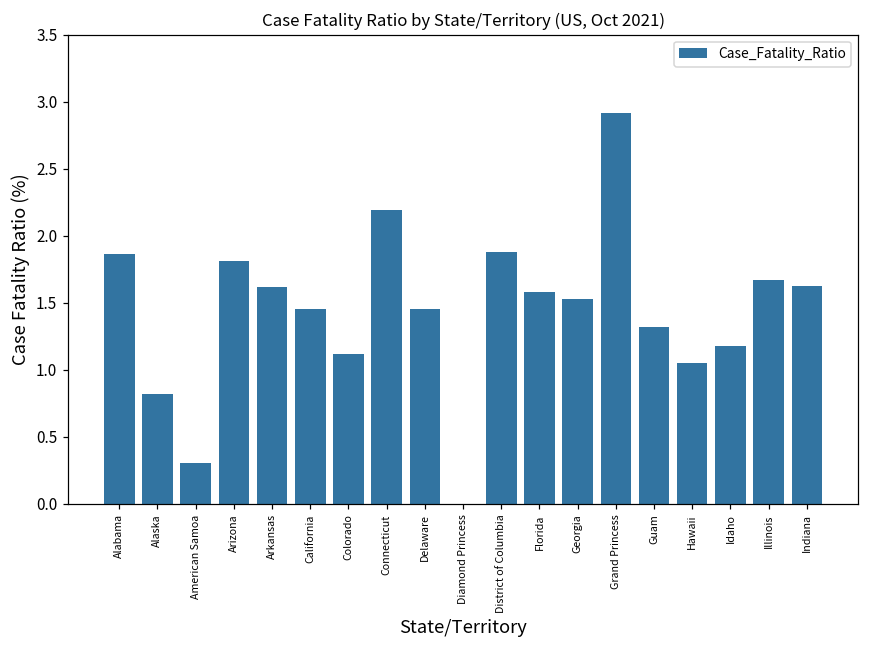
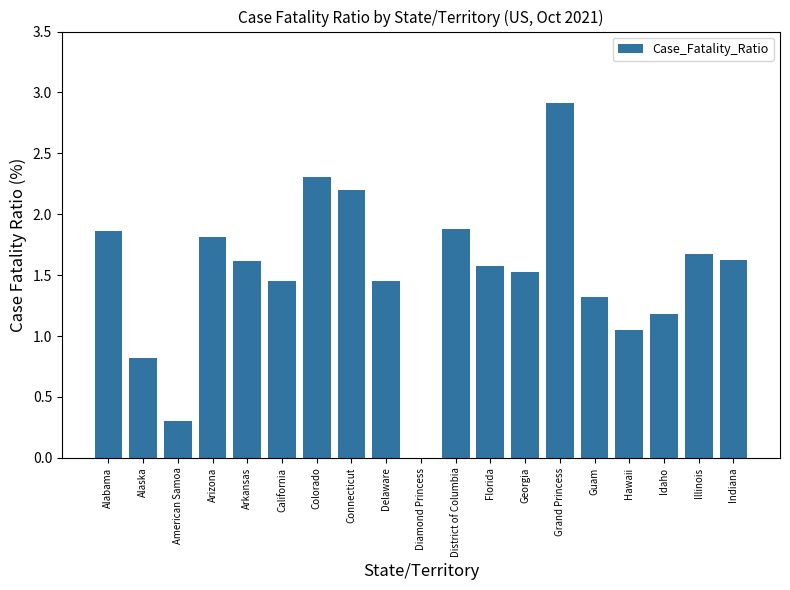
  {
    "Alabama": 1.86,
    "Alaska": 0.82,
    "American Samoa": 0.30,
    "Arizona": 1.81,
    "Arkansas": 1.62,
    "California": 1.45,
-   "Colorado": 1.12,
+   "Colorado": 2.31,
    "Connecticut": 2.20,
    "Delaware": 1.45,
    "Diamond Princess": 0.00,
    "District of Columbia": 1.88,
    "Florida": 1.58,
    "Georgia": 1.53,
    "Grand Princess": 2.91,
    "Guam": 1.32,
    "Hawaii": 1.05,
    "Idaho": 1.18,
    "Illinois": 1.67,
    "Indiana": 1.63
  }
